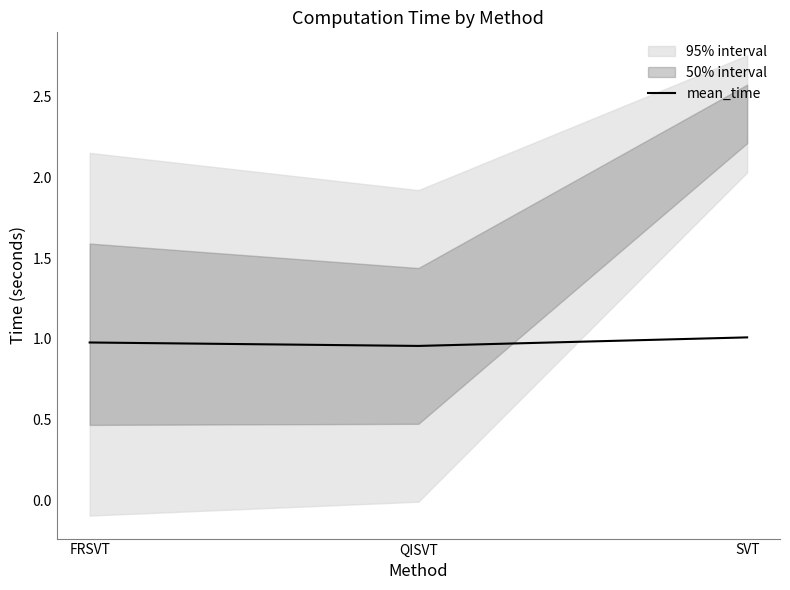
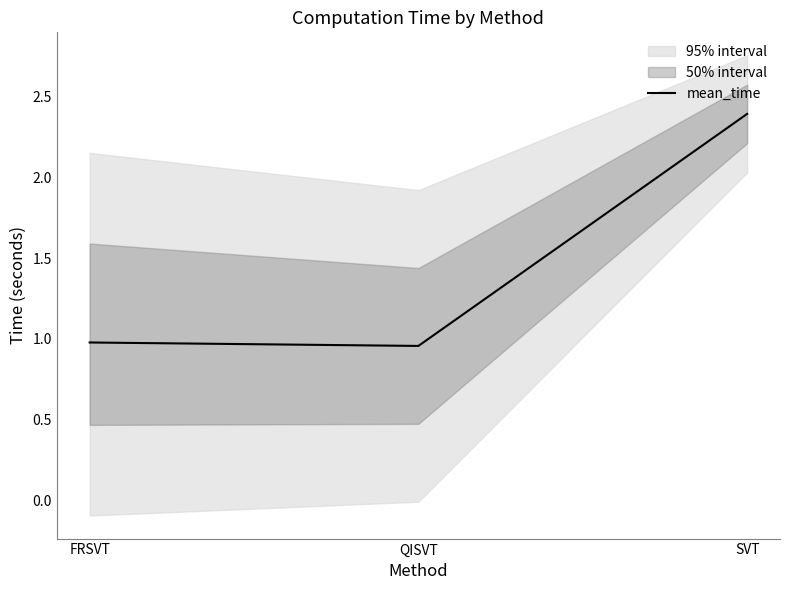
  {
    "mean_time": {
      "FRSVT": 0.98,
      "QISVT": 0.96,
-     "SVT": 1.01
+     "SVT": 2.39
    }
  }
